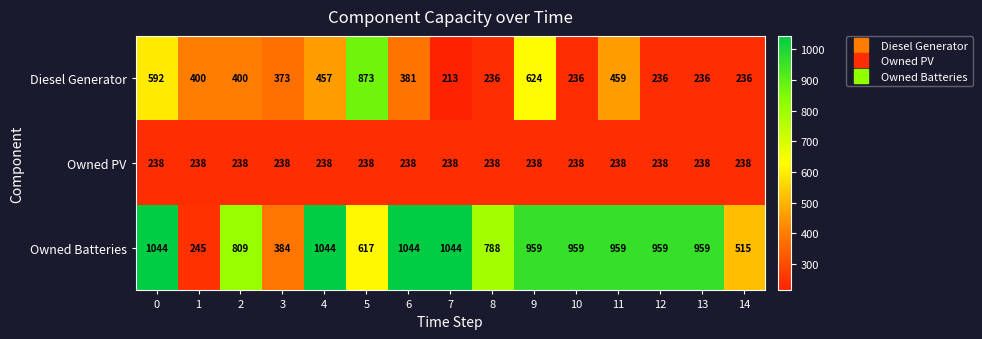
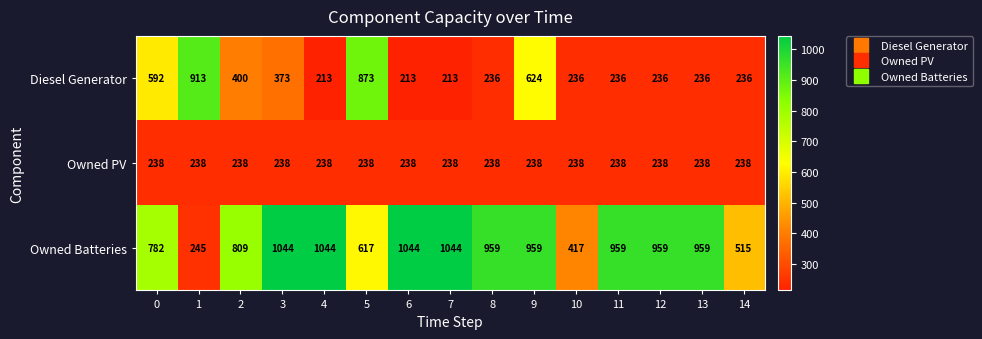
  {
    "Diesel Generator": {
      "0": 592,
-     "1": 400,
+     "1": 913,
      "2": 400,
      "3": 373,
-     "4": 457,
+     "4": 213,
      "5": 873,
-     "6": 381,
+     "6": 213,
      "7": 213,
      "8": 236,
      "9": 624,
      "10": 236,
-     "11": 459,
+     "11": 236,
      "12": 236,
      "13": 236,
      "14": 236
    },
    "Owned PV": {
      "0": 238,
      "1": 238,
      "2": 238,
      "3": 238,
      "4": 238,
      "5": 238,
      "6": 238,
      "7": 238,
      "8": 238,
      "9": 238,
      "10": 238,
      "11": 238,
      "12": 238,
      "13": 238,
      "14": 238
    },
    "Owned Batteries": {
-     "0": 1044,
+     "0": 782,
      "1": 245,
      "2": 809,
-     "3": 384,
+     "3": 1044,
      "4": 1044,
      "5": 617,
      "6": 1044,
      "7": 1044,
-     "8": 788,
+     "8": 959,
      "9": 959,
-     "10": 959,
+     "10": 417,
      "11": 959,
      "12": 959,
      "13": 959,
      "14": 515
    }
  }
